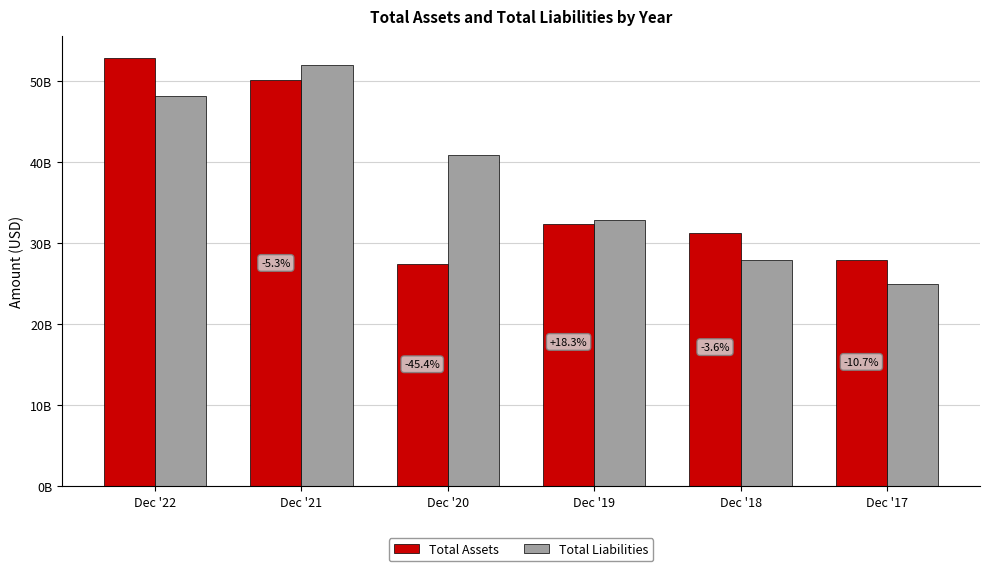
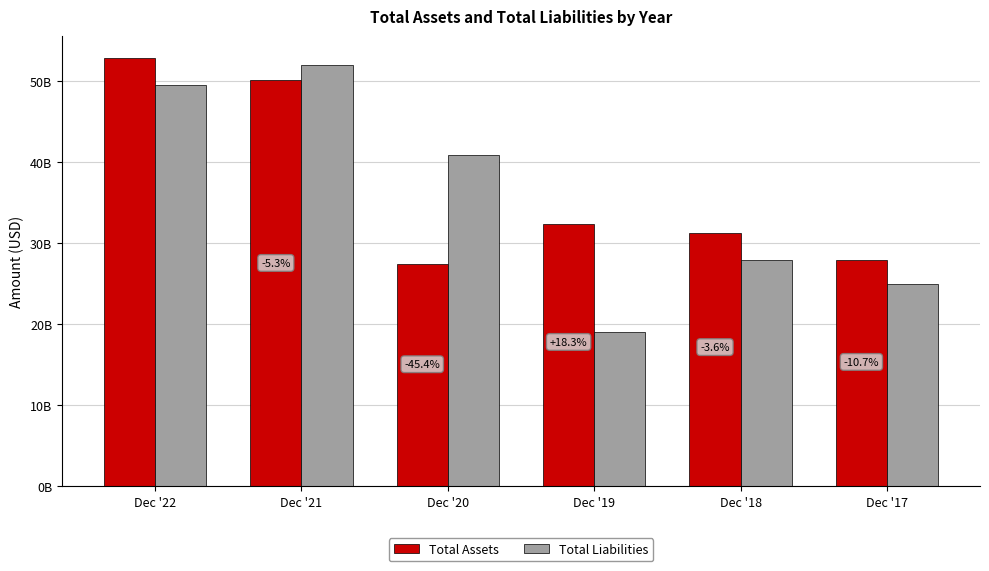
  {
    "Total Assets": {
      "Dec '22": 53000000000
    },
    "Total Liabilities": {
-     "Dec '22": 48000000000,
+     "Dec '22": 50000000000,
      "Dec '21": 52000000000,
      "Dec '20": 41000000000,
-     "Dec '19": 33000000000,
+     "Dec '19": 19000000000,
      "Dec '18": 28000000000,
      "Dec '17": 25000000000
    }
  }
